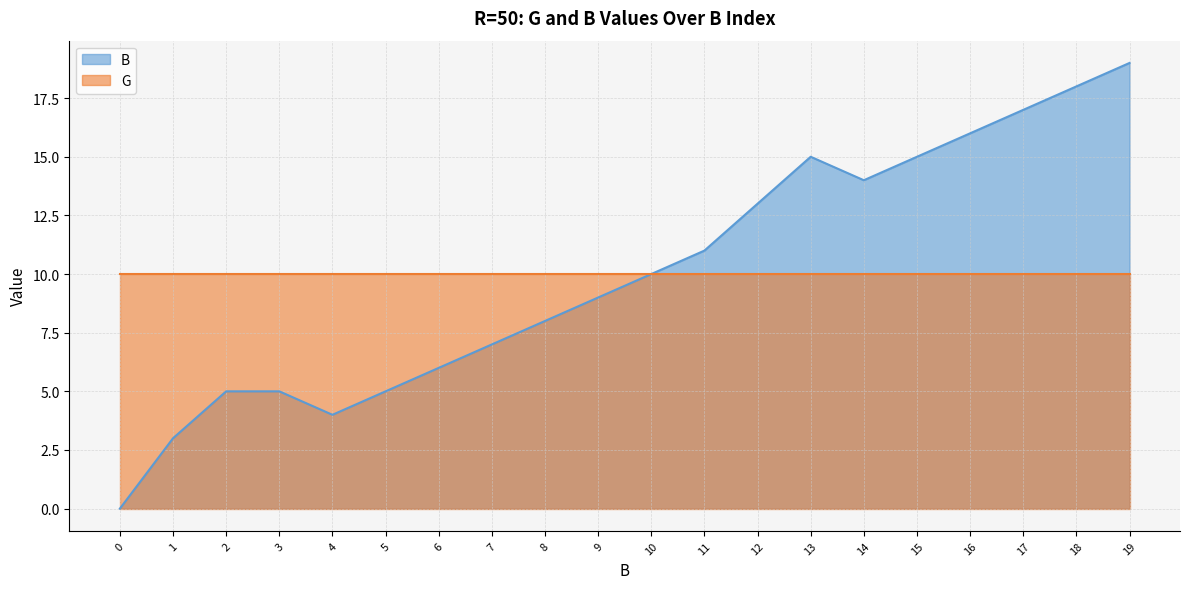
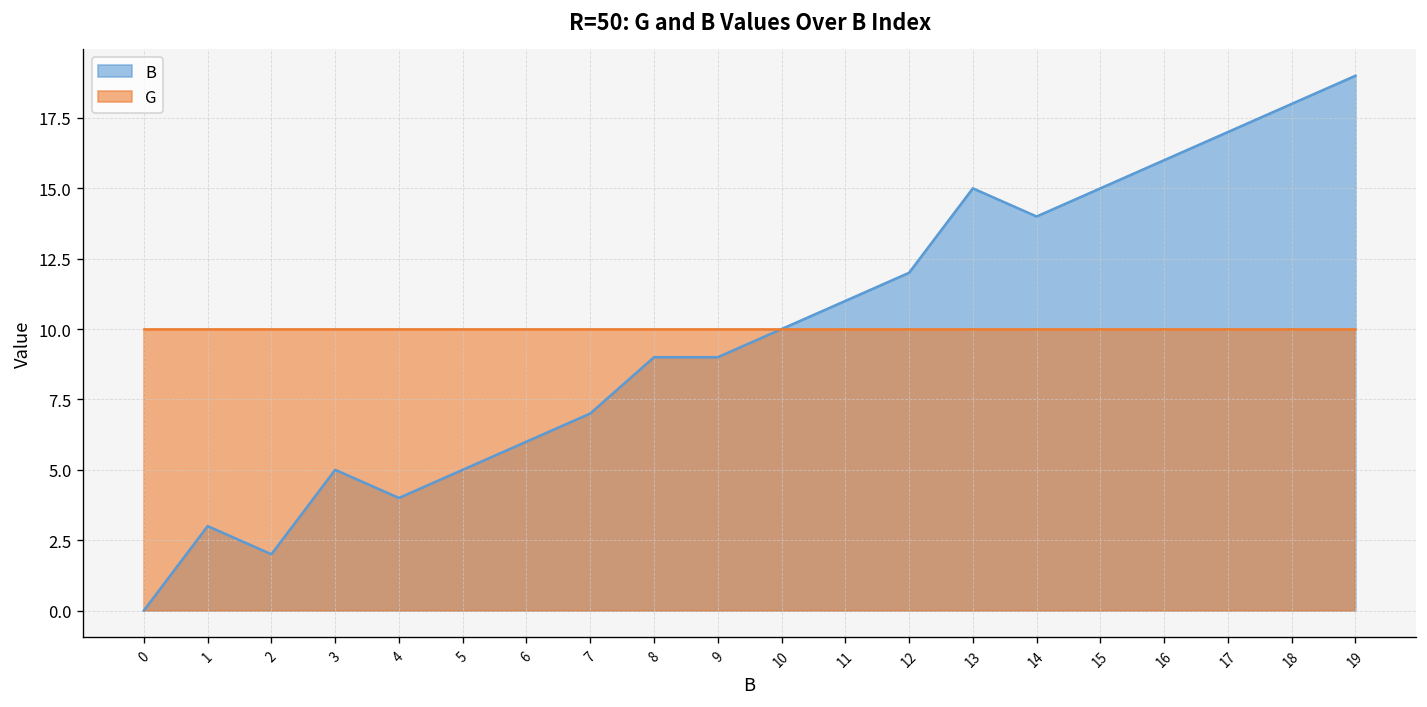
  {
    "B": {
      "0": 0,
      "1": 3,
-     "2": 5,
+     "2": 2,
      "3": 5,
      "4": 4,
      "5": 5,
      "6": 6,
      "7": 7,
-     "8": 8,
+     "8": 9,
      "9": 9,
      "11": 11,
-     "12": 13,
+     "12": 12,
      "13": 15,
      "14": 14,
      "15": 15,
      "16": 16,
      "17": 17,
      "18": 18,
      "19": 19
    },
    "G": {
      "0": 10,
      "1": 10,
      "2": 10,
      "3": 10,
      "4": 10,
      "5": 10,
      "6": 10,
      "7": 10,
      "8": 10,
      "9": 10,
      "11": 10,
      "12": 10,
      "13": 10,
      "14": 10,
      "15": 10,
      "16": 10,
      "17": 10,
      "18": 10,
      "19": 10
    }
  }
